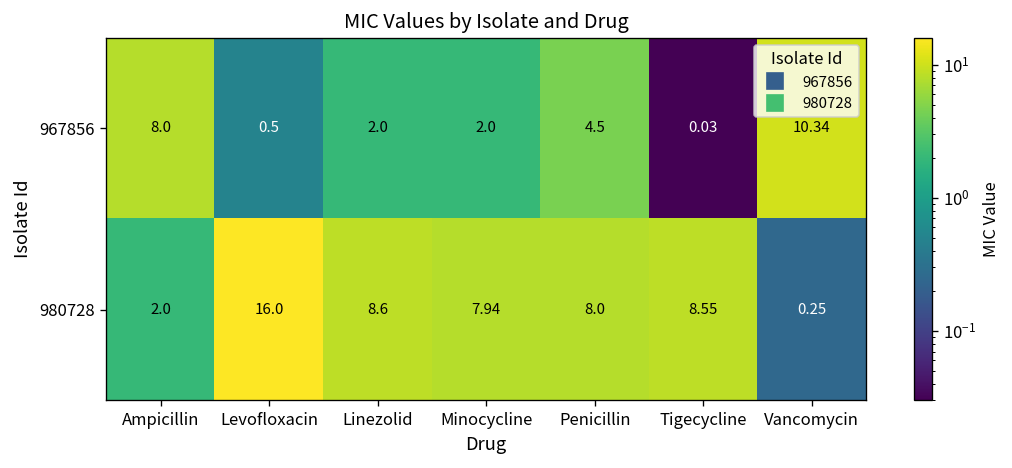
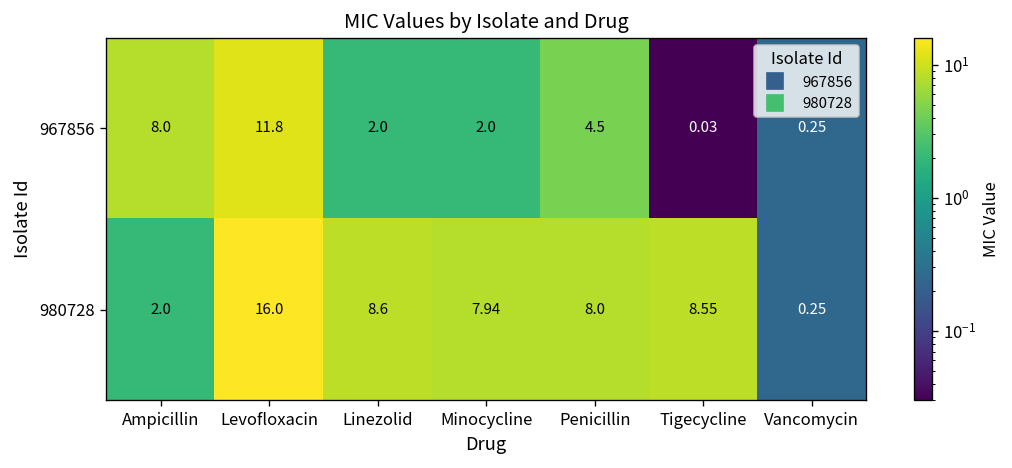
  {
    "967856": {
      "Ampicillin": 8.0,
-     "Levofloxacin": 0.5,
+     "Levofloxacin": 11.8,
      "Linezolid": 2.0,
      "Minocycline": 2.0,
      "Penicillin": 4.5,
      "Tigecycline": 0.03,
-     "Vancomycin": 10.34
+     "Vancomycin": 0.25
    },
    "980728": {
      "Ampicillin": 2.0,
      "Levofloxacin": 16.0,
      "Linezolid": 8.6,
      "Minocycline": 7.94,
      "Penicillin": 8.0,
      "Tigecycline": 8.55,
      "Vancomycin": 0.25
    }
  }
